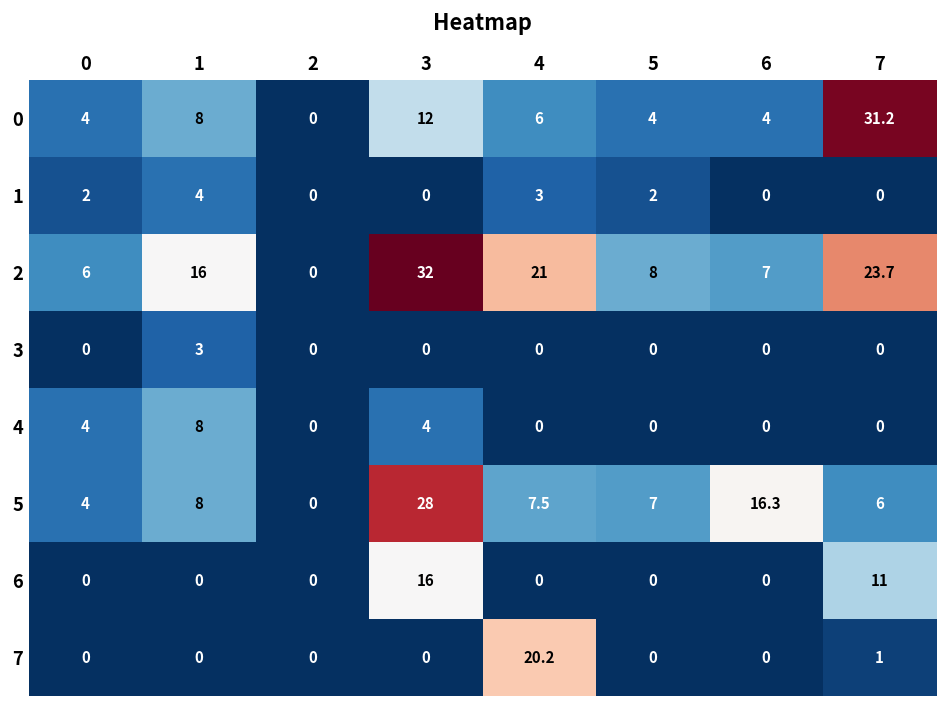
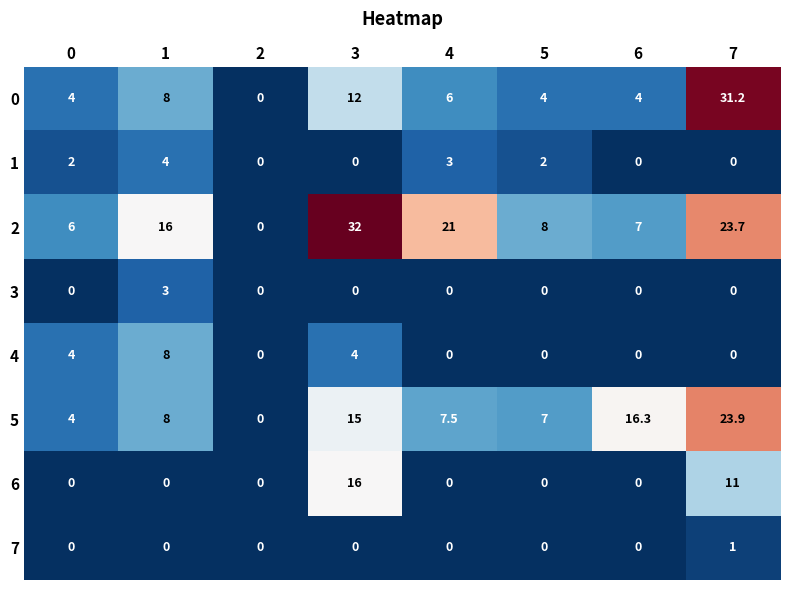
  {
    "0": {
      "0": 4,
      "1": 8,
      "2": 0,
      "3": 12,
      "4": 6,
      "5": 4,
      "6": 4,
      "7": 31.2
    },
    "1": {
      "0": 2,
      "1": 4,
      "2": 0,
      "3": 0,
      "4": 3,
      "5": 2,
      "6": 0,
      "7": 0
    },
    "2": {
      "0": 6,
      "1": 16,
      "2": 0,
      "3": 32,
      "4": 21,
      "5": 8,
      "6": 7,
      "7": 23.7
    },
    "3": {
      "0": 0,
      "1": 3,
      "2": 0,
      "3": 0,
      "4": 0,
      "5": 0,
      "6": 0,
      "7": 0
    },
    "4": {
      "0": 4,
      "1": 8,
      "2": 0,
      "3": 4,
      "4": 0,
      "5": 0,
      "6": 0,
      "7": 0
    },
    "5": {
      "0": 4,
      "1": 8,
      "2": 0,
-     "3": 28,
+     "3": 15,
      "4": 7.5,
      "5": 7,
      "6": 16.3,
-     "7": 6
+     "7": 23.9
    },
    "6": {
      "0": 0,
      "1": 0,
      "2": 0,
      "3": 16,
      "4": 0,
      "5": 0,
      "6": 0,
      "7": 11
    },
    "7": {
      "0": 0,
      "1": 0,
      "2": 0,
      "3": 0,
-     "4": 20.2,
+     "4": 0,
      "5": 0,
      "6": 0,
      "7": 1
    }
  }
